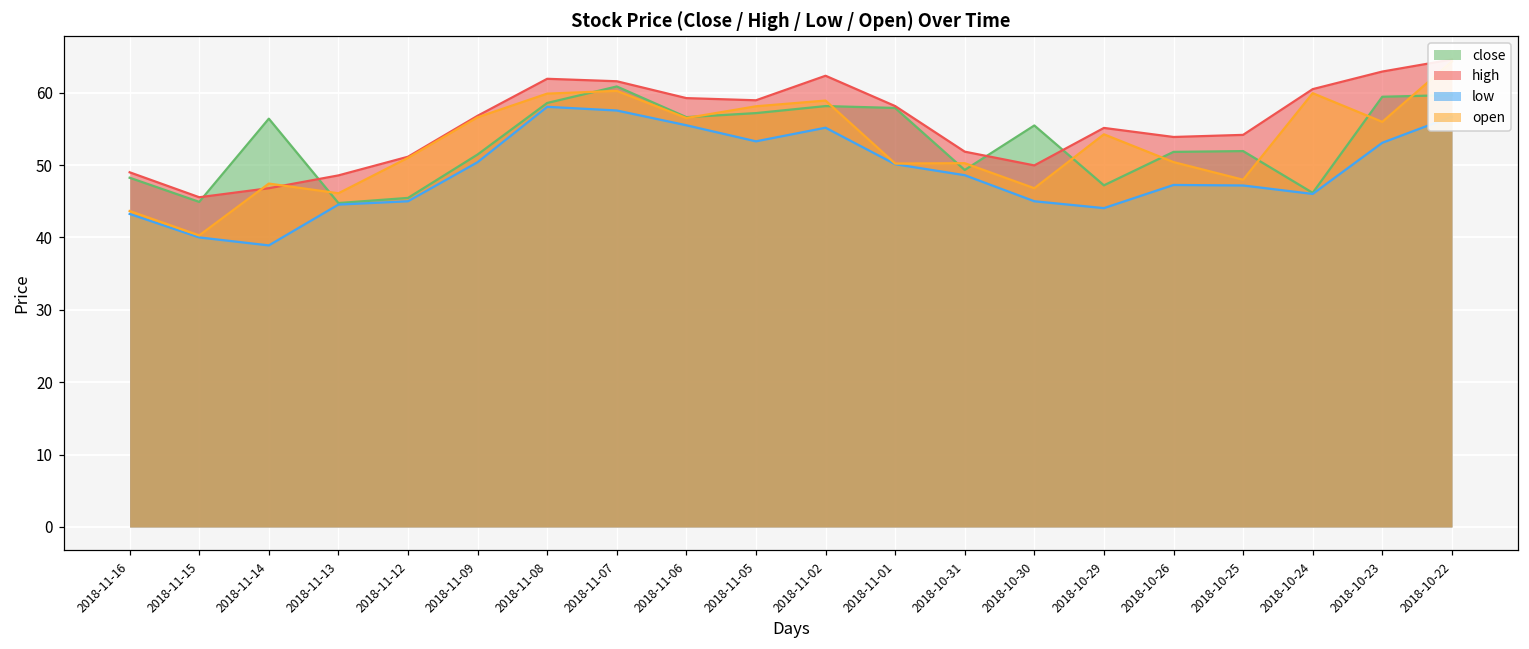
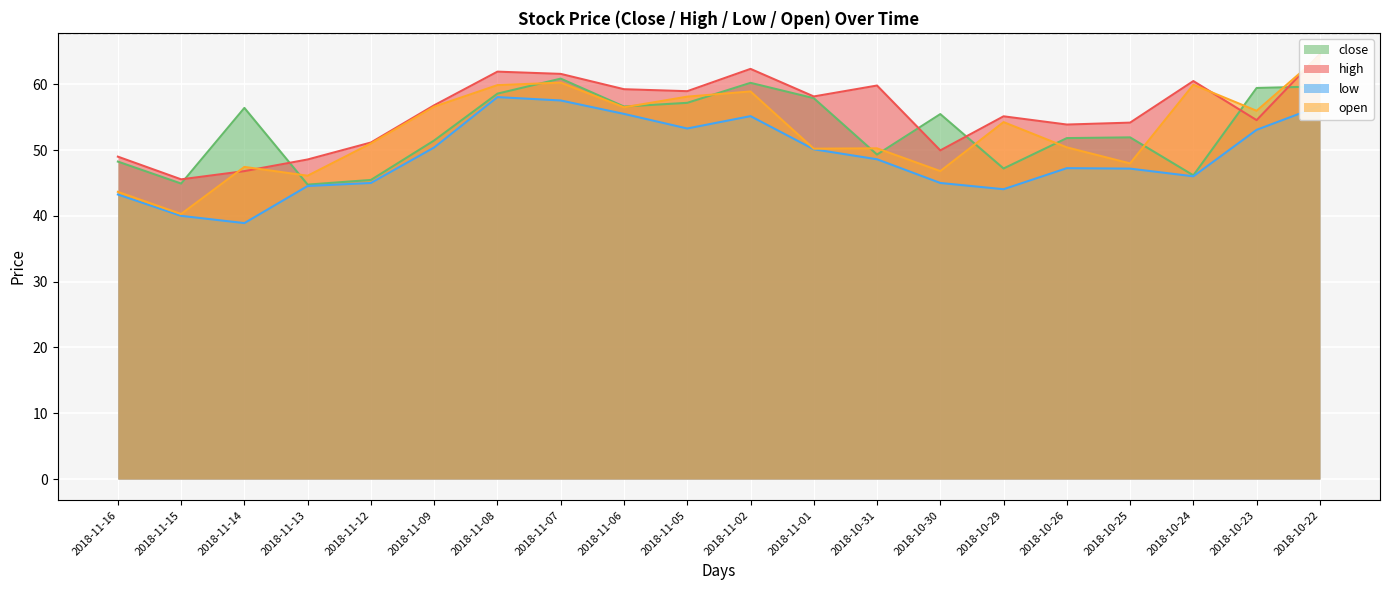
  {
    "close": {
      "2018-11-16": 48,
      "2018-11-15": 45,
      "2018-11-14": 56,
      "2018-11-12": 45,
      "2018-11-09": 51,
      "2018-11-08": 59,
      "2018-11-07": 61,
      "2018-11-05": 57,
-     "2018-11-02": 58,
+     "2018-11-02": 60,
      "2018-10-31": 49,
      "2018-10-30": 55,
      "2018-10-29": 47,
      "2018-10-26": 52,
      "2018-10-25": 52,
      "2018-10-23": 59
    },
    "high": {
      "2018-11-16": 49,
      "2018-11-15": 46,
      "2018-11-14": 47,
      "2018-11-13": 49,
      "2018-11-08": 62,
      "2018-11-07": 62,
      "2018-11-06": 59,
      "2018-11-05": 59,
      "2018-11-02": 62,
-     "2018-10-31": 52,
+     "2018-10-31": 60,
      "2018-10-30": 50,
      "2018-10-29": 55,
      "2018-10-26": 54,
      "2018-10-25": 54,
      "2018-10-24": 60,
-     "2018-10-23": 63
+     "2018-10-23": 55
    },
    "low": {
      "2018-11-16": 43,
      "2018-11-14": 39,
      "2018-11-12": 45,
      "2018-11-09": 50,
      "2018-11-08": 58,
      "2018-11-07": 58,
      "2018-11-06": 56,
      "2018-11-05": 53,
      "2018-11-02": 55,
      "2018-10-31": 49,
      "2018-10-30": 45,
      "2018-10-29": 44,
      "2018-10-26": 47,
      "2018-10-25": 47,
      "2018-10-23": 53
    },
    "open": {
      "2018-11-16": 44,
      "2018-11-14": 47,
      "2018-11-13": 46,
      "2018-11-08": 60,
      "2018-11-07": 60,
      "2018-11-05": 58,
      "2018-11-02": 59,
      "2018-10-31": 50,
      "2018-10-30": 47,
      "2018-10-29": 54,
      "2018-10-26": 50,
      "2018-10-25": 48,
      "2018-10-24": 60,
      "2018-10-23": 56
    }
  }
